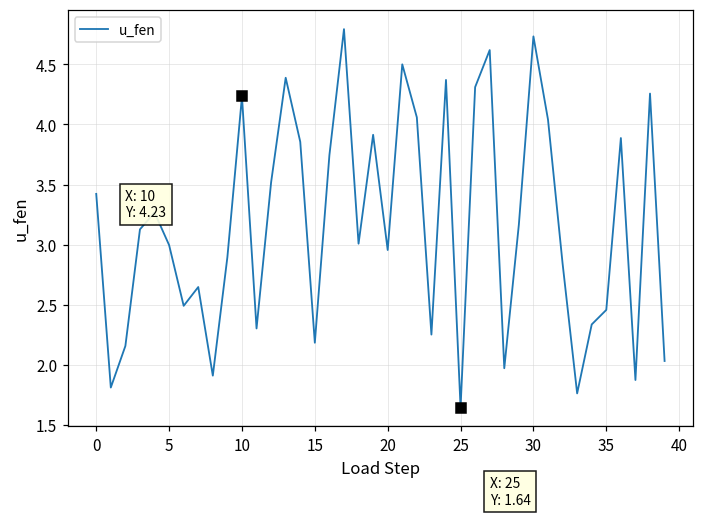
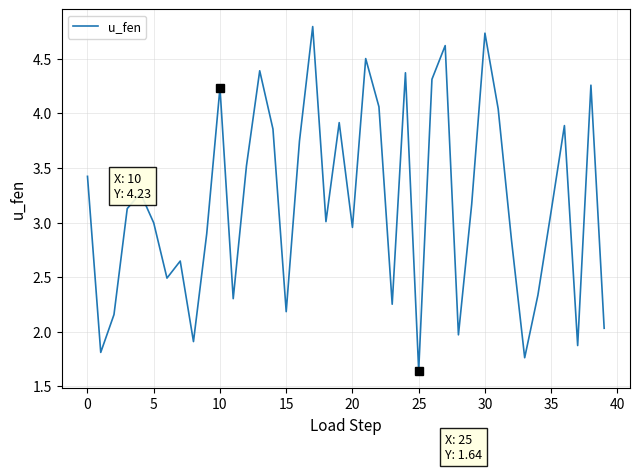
  {
    "u_fen": {
      "0": 3.42,
      "5": 3.00,
      "15": 2.18,
      "20": 2.96,
      "30": 4.73,
-     "35": 2.46
+     "35": 3.10
    }
  }
